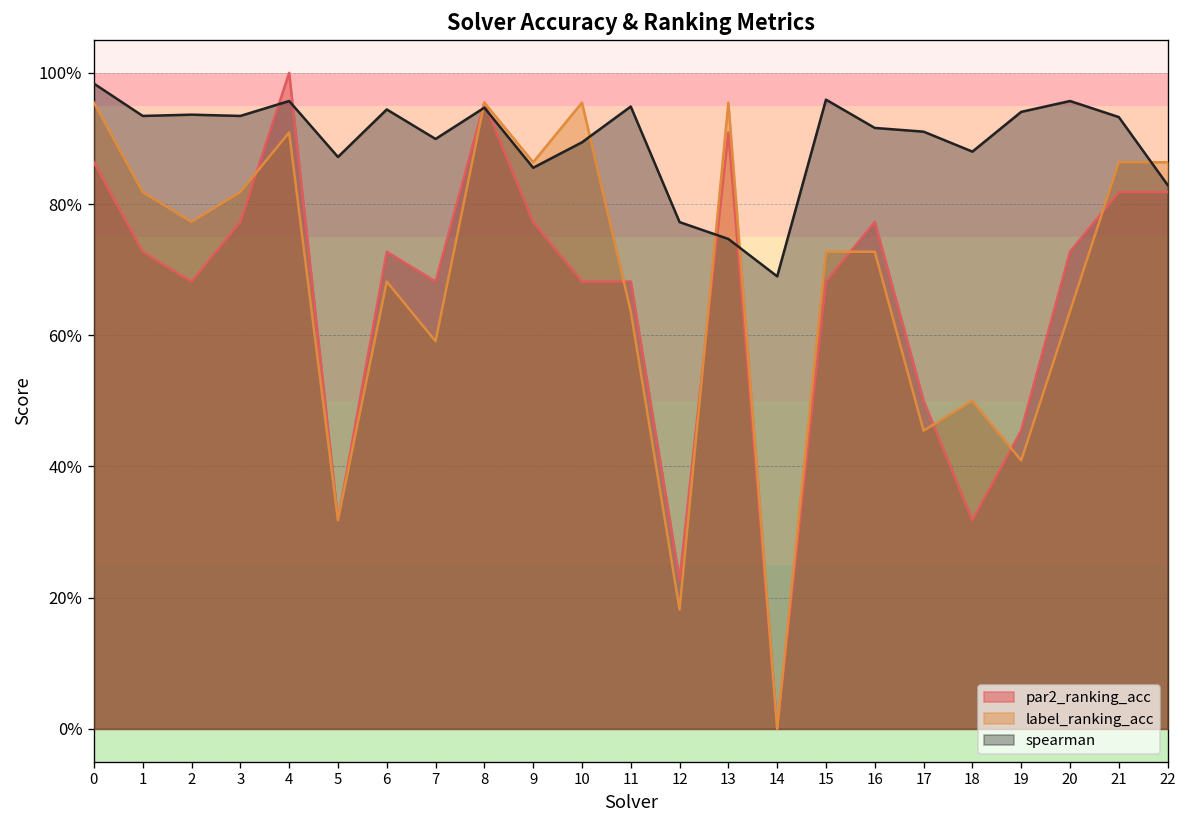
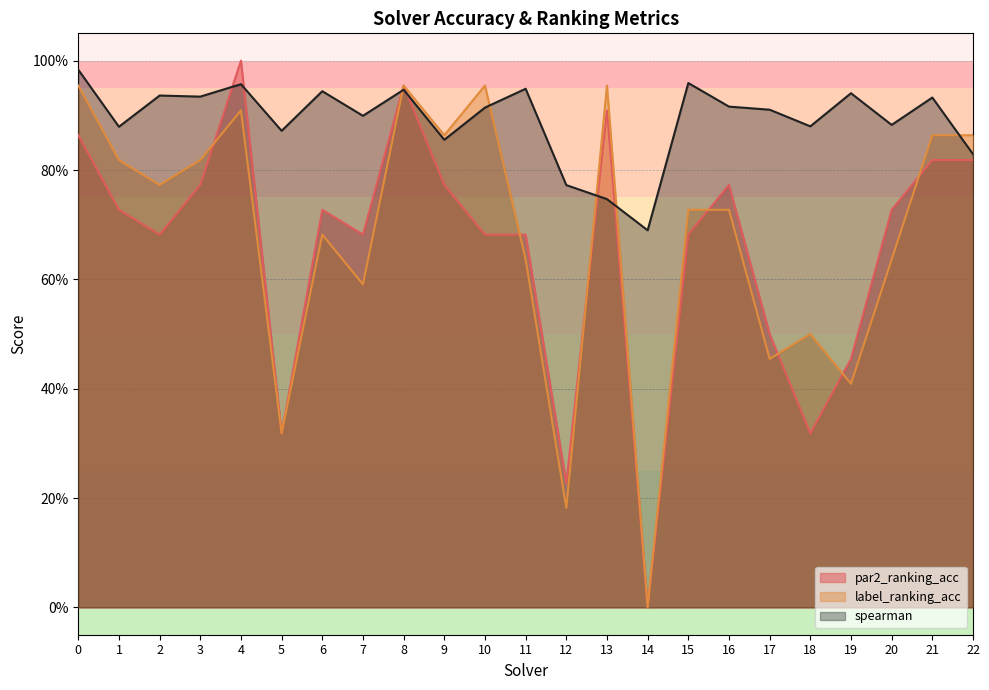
  {
    "spearman": {
      "0": "98%",
-     "1": "93%",
+     "1": "88%",
      "2": "94%",
      "3": "93%",
      "4": "96%",
      "5": "87%",
      "6": "94%",
      "7": "90%",
      "8": "95%",
      "9": "86%",
-     "10": "89%",
+     "10": "91%",
      "11": "95%",
      "12": "77%",
      "13": "75%",
      "14": "69%",
      "15": "96%",
      "16": "92%",
      "17": "91%",
      "18": "88%",
      "19": "94%",
-     "20": "96%",
+     "20": "88%",
      "21": "93%",
      "22": "83%"
    }
  }
